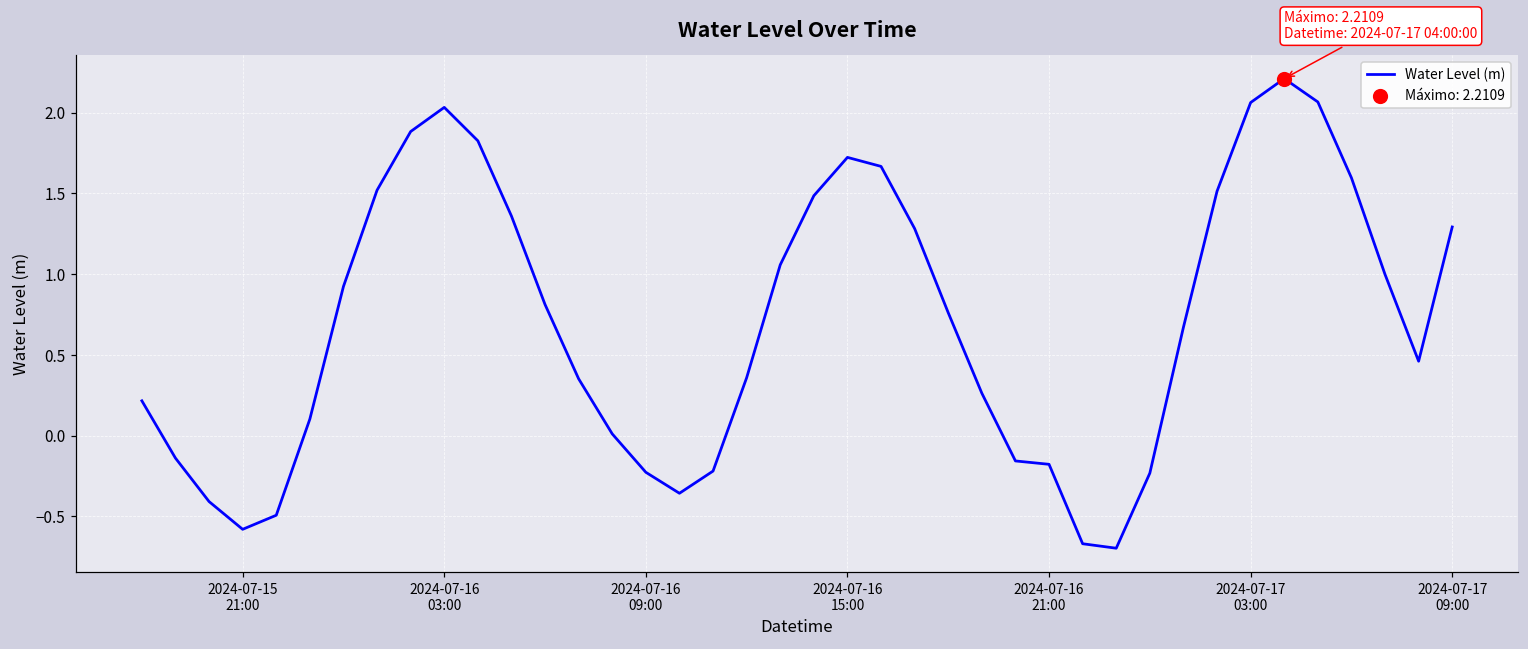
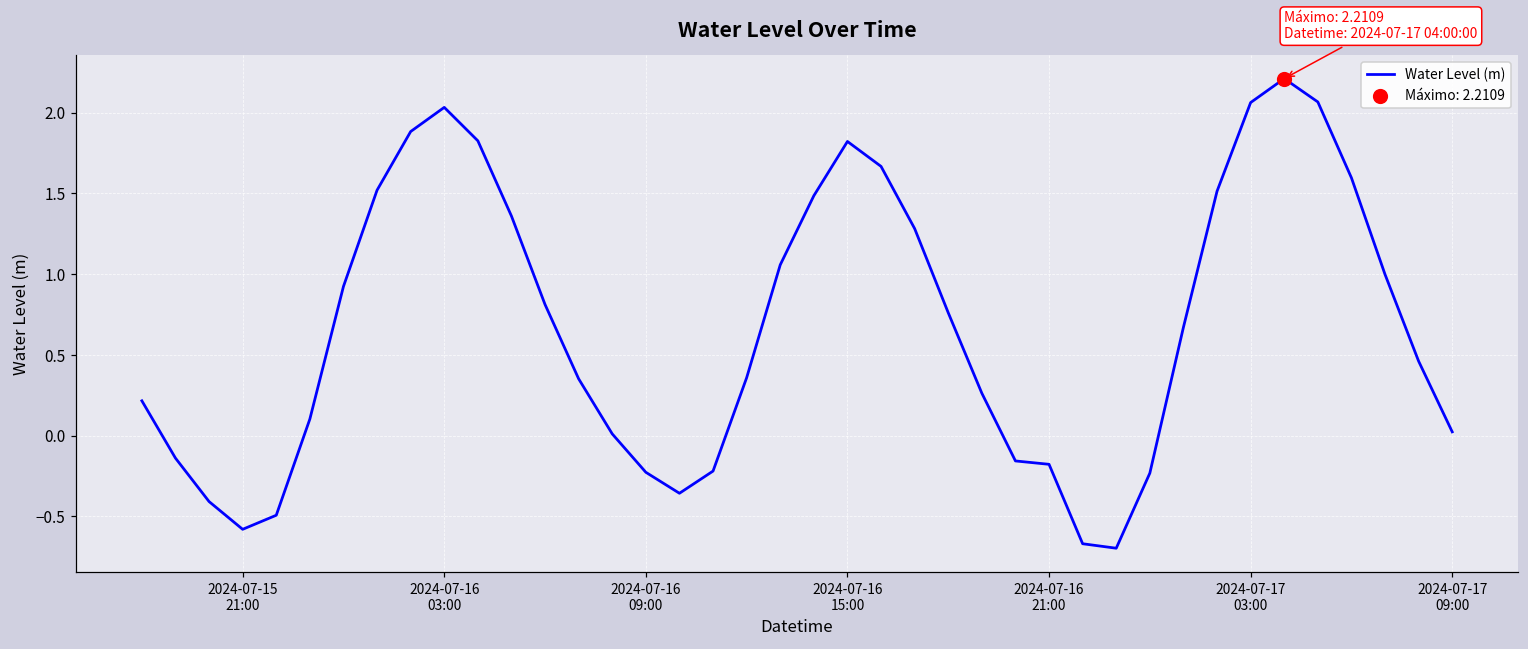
  {
    "Water Level (m)": {
      "2024-07-15 21:00": -0.58,
      "2024-07-16 03:00": 2.03,
      "2024-07-16 09:00": -0.23,
-     "2024-07-16 15:00": 1.72,
+     "2024-07-16 15:00": 1.82,
      "2024-07-16 21:00": -0.18,
      "2024-07-17 03:00": 2.06,
-     "2024-07-17 09:00": 1.29
+     "2024-07-17 09:00": 0.02
    }
  }
